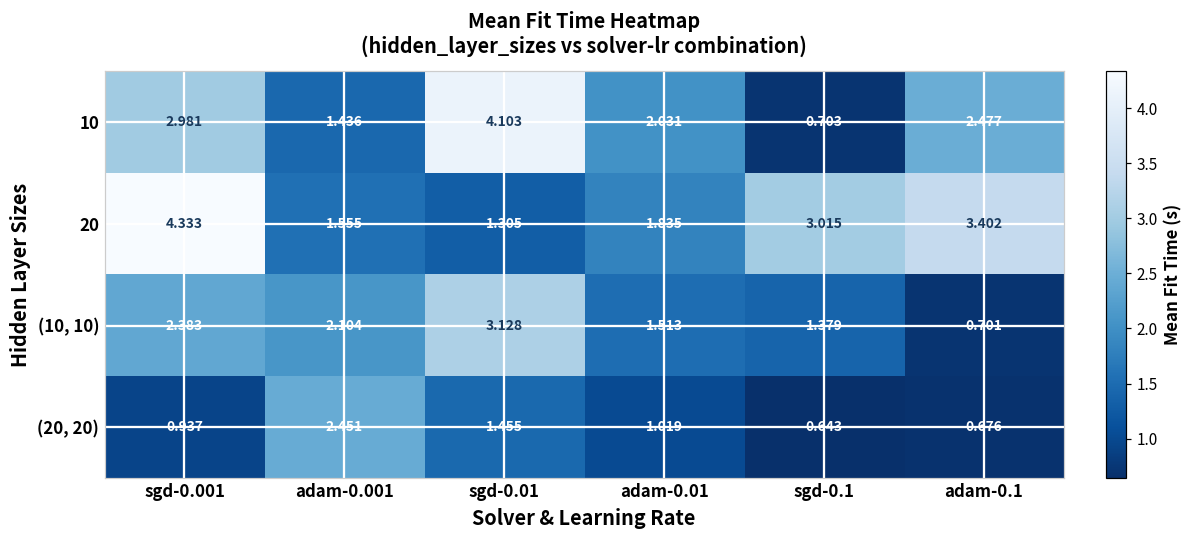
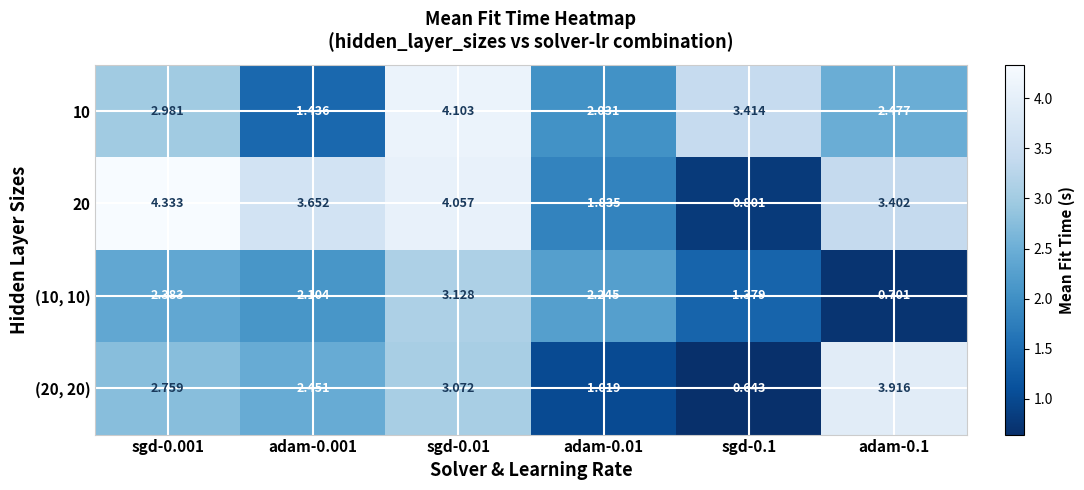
  {
    "10": {
      "sgd-0.001": 2.981,
      "adam-0.001": 1.436,
      "sgd-0.01": 4.103,
      "adam-0.01": 2.031,
-     "sgd-0.1": 0.703,
+     "sgd-0.1": 3.414,
      "adam-0.1": 2.477
    },
    "20": {
      "sgd-0.001": 4.333,
-     "adam-0.001": 1.555,
-     "sgd-0.01": 1.305,
+     "adam-0.001": 3.652,
+     "sgd-0.01": 4.057,
      "adam-0.01": 1.835,
-     "sgd-0.1": 3.015,
+     "sgd-0.1": 0.801,
      "adam-0.1": 3.402
    },
    "(10, 10)": {
      "sgd-0.001": 2.383,
      "adam-0.001": 2.104,
      "sgd-0.01": 3.128,
-     "adam-0.01": 1.513,
+     "adam-0.01": 2.245,
      "sgd-0.1": 1.379,
      "adam-0.1": 0.701
    },
    "(20, 20)": {
-     "sgd-0.001": 0.937,
+     "sgd-0.001": 2.759,
      "adam-0.001": 2.451,
-     "sgd-0.01": 1.455,
+     "sgd-0.01": 3.072,
      "adam-0.01": 1.019,
      "sgd-0.1": 0.643,
-     "adam-0.1": 0.676
+     "adam-0.1": 3.916
    }
  }
